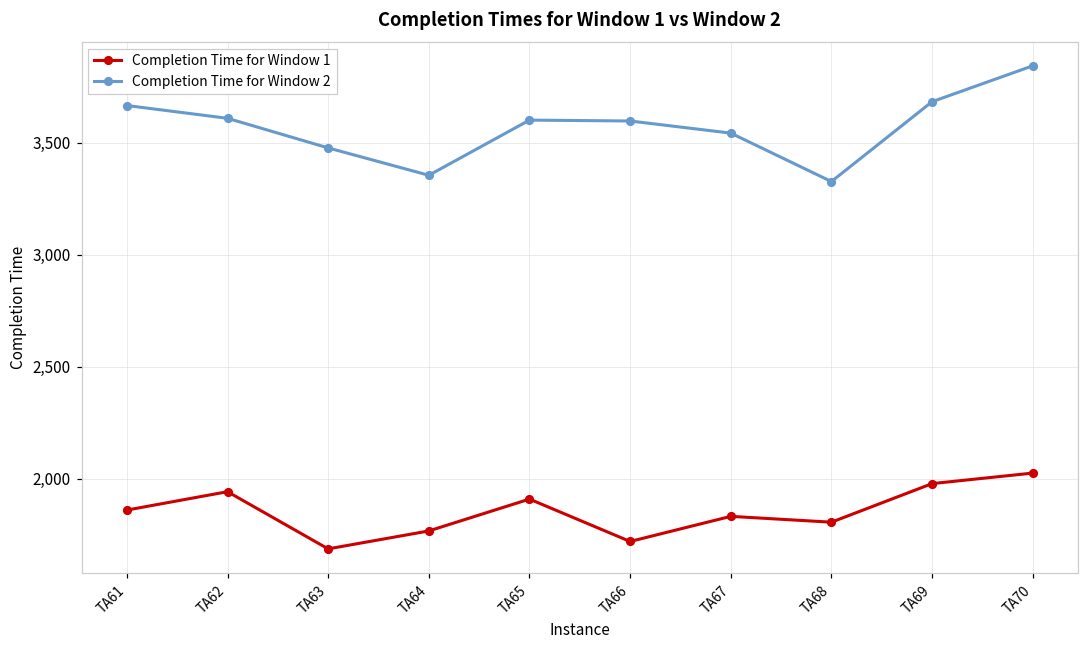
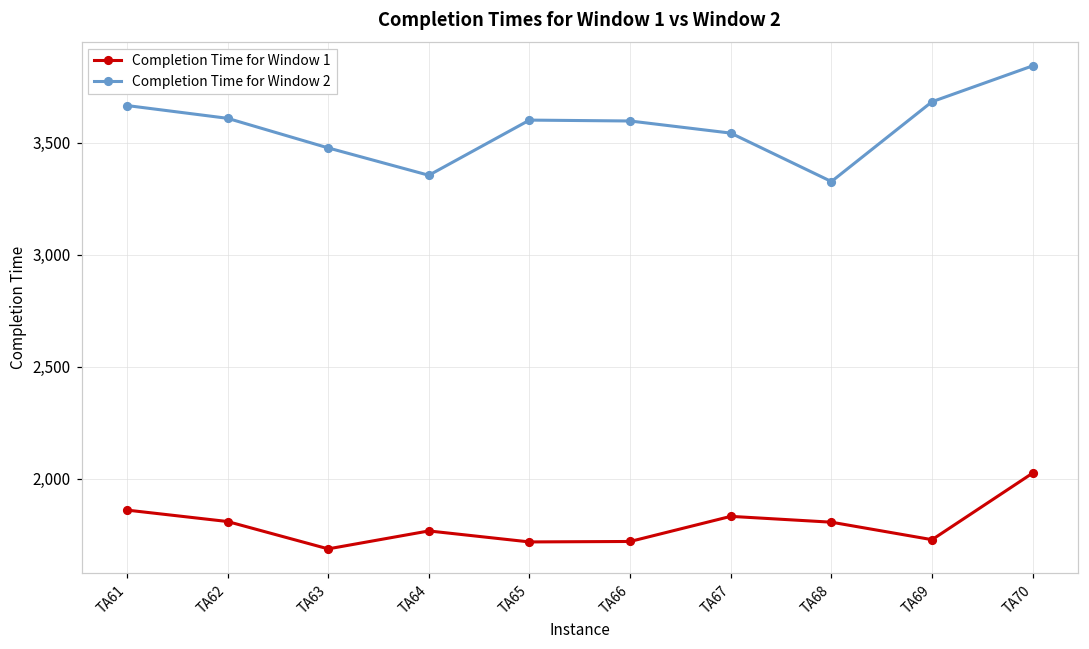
  {
    "Completion Time for Window 1": {
      "TA61": "1,860",
-     "TA62": "1,940",
+     "TA62": "1,810",
      "TA63": "1,690",
      "TA64": "1,770",
-     "TA65": "1,910",
+     "TA65": "1,720",
      "TA66": "1,720",
      "TA67": "1,830",
      "TA68": "1,810",
-     "TA69": "1,980",
+     "TA69": "1,730",
      "TA70": "2,030"
    },
    "Completion Time for Window 2": {
      "TA61": "3,670",
      "TA62": "3,610",
      "TA63": "3,480",
      "TA64": "3,350",
      "TA65": "3,600",
      "TA66": "3,600",
      "TA67": "3,540",
      "TA68": "3,330",
      "TA69": "3,680",
      "TA70": "3,840"
    }
  }
